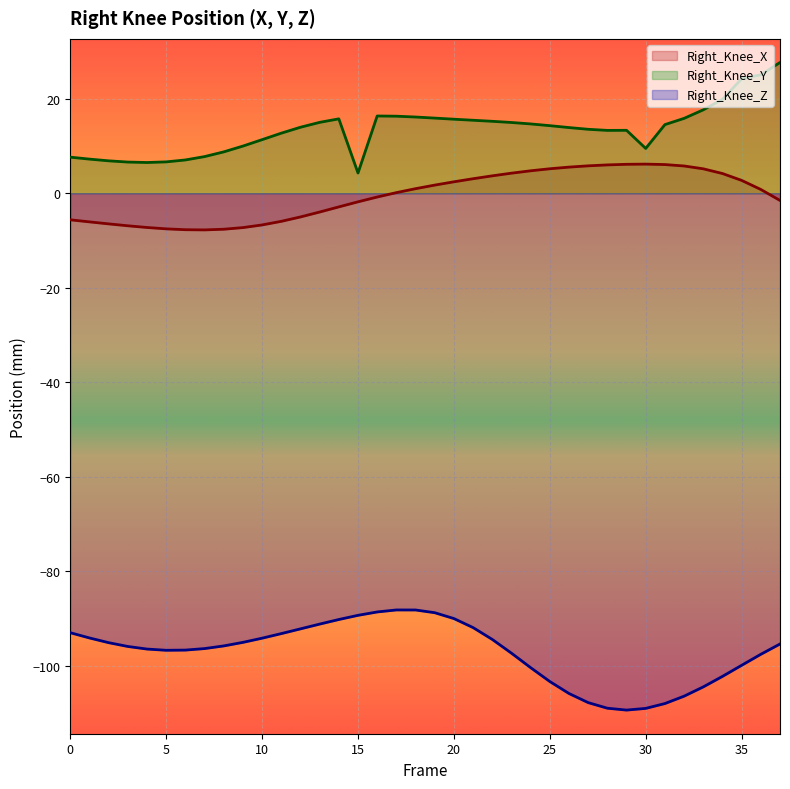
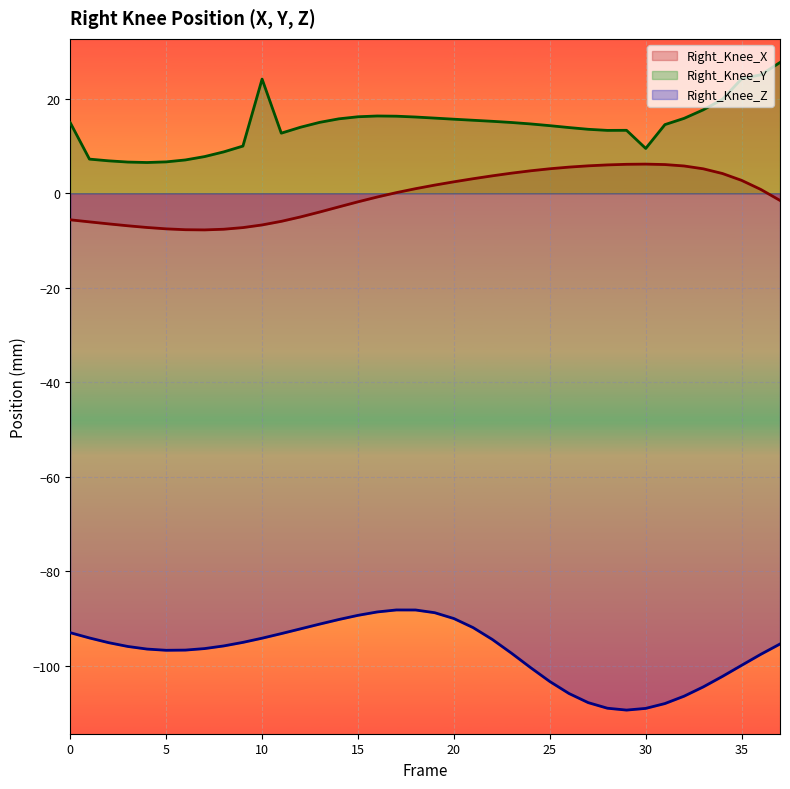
  {
    "Right_Knee_Y": {
-     "0": 8,
+     "0": 15,
      "5": 7,
-     "10": 11,
-     "15": 4,
+     "10": 24,
+     "15": 16,
      "20": 16,
      "25": 14,
      "30": 9
    }
  }
